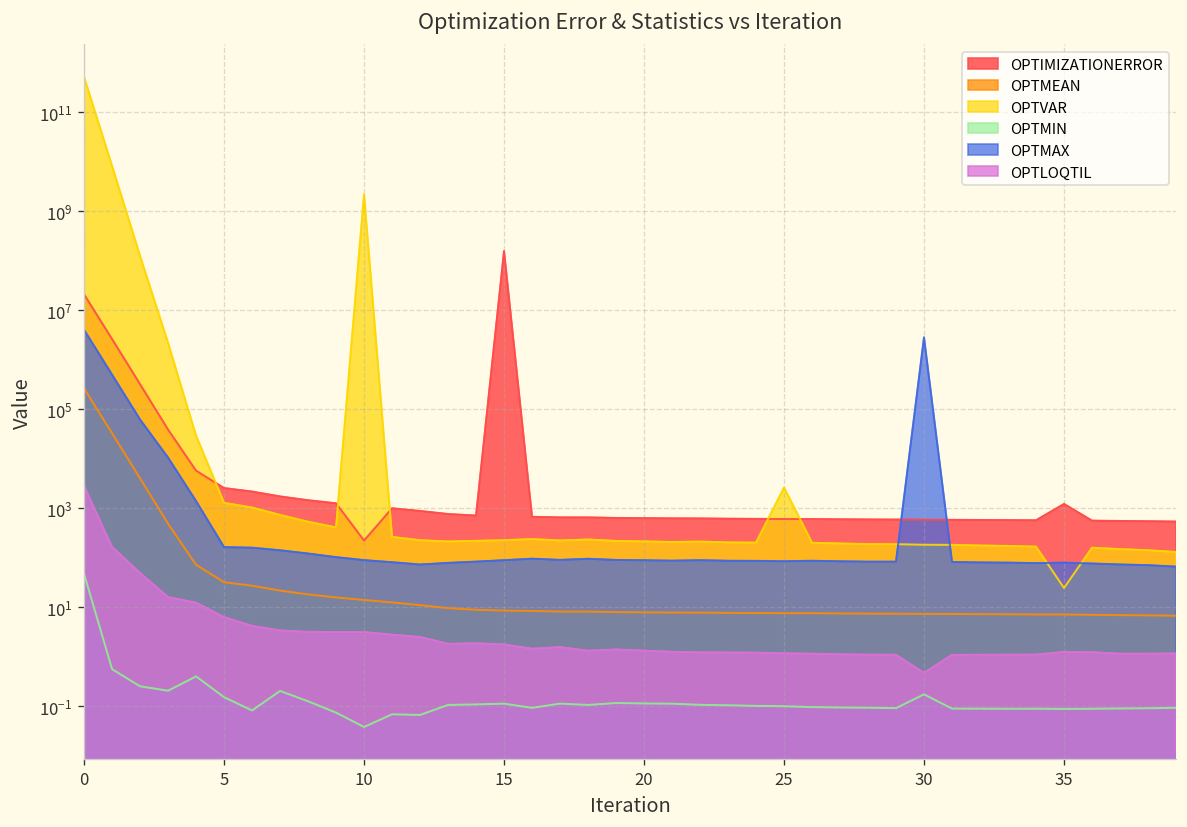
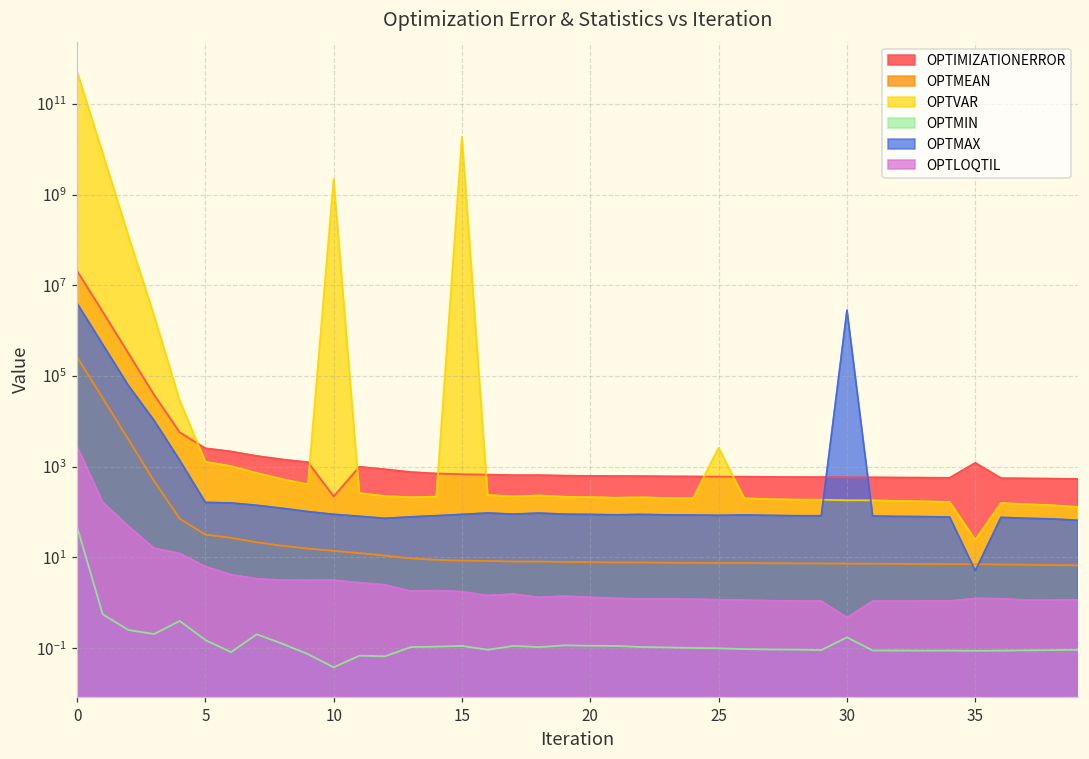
  {
    "OPTIMIZATIONERROR": {
      "0": 20000000,
      "5": 3000,
      "10": 200,
-     "15": 160000000,
+     "15": 700,
      "20": 600,
      "25": 600,
      "30": 600,
      "35": 1200
    },
    "OPTMEAN": {
      "0": 300000,
      "5": 30,
      "10": 14,
      "15": 9,
      "20": 8,
      "25": 8,
      "30": 7,
      "35": 7
    },
    "OPTVAR": {
      "0": 500000000000,
      "5": 1300,
      "10": 2000000000,
-     "15": 200,
+     "15": 20000000000,
      "20": 200,
      "25": 3000,
      "30": 200,
      "35": 20
    },
    "OPTMIN": {
      "0": 50,
      "5": 0.15,
      "10": 0.04,
      "15": 0.11,
      "20": 0.11,
      "25": 0.10,
      "30": 0.17,
      "35": 0.09
    },
    "OPTMAX": {
      "0": 4000000,
      "5": 160,
      "10": 90,
      "15": 90,
      "20": 90,
      "25": 80,
      "30": 3000000,
-     "35": 80
+     "35": 5
    },
    "OPTLOQTIL": {
      "0": 3000,
      "5": 6,
      "10": 3,
      "15": 2,
      "20": 1.3,
      "25": 1.2,
      "30": 0.5,
      "35": 1.2
    }
  }
